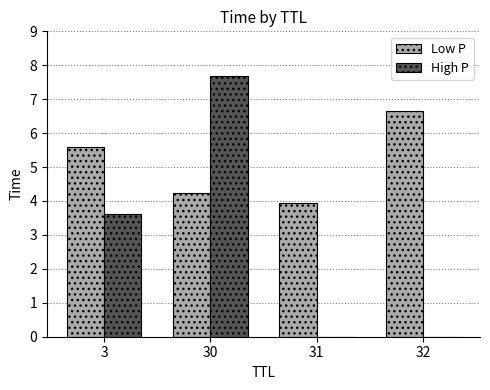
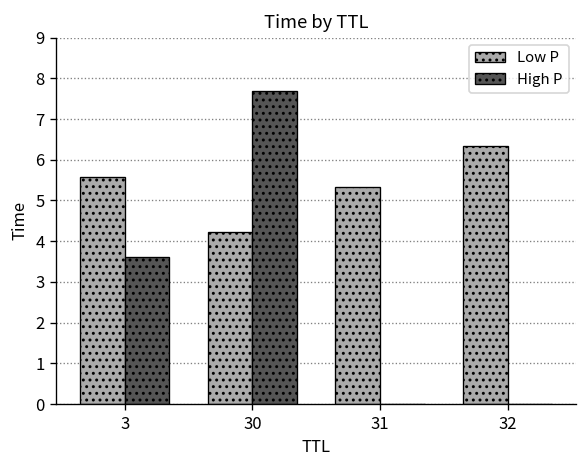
  {
    "Low P": {
      "3": 5.6,
      "30": 4.2,
-     "31": 3.9,
-     "32": 6.7
+     "31": 5.3,
+     "32": 6.3
    },
    "High P": {
      "3": 3.6,
      "30": 7.7,
      "31": 0.0,
      "32": 0.0
    }
  }
